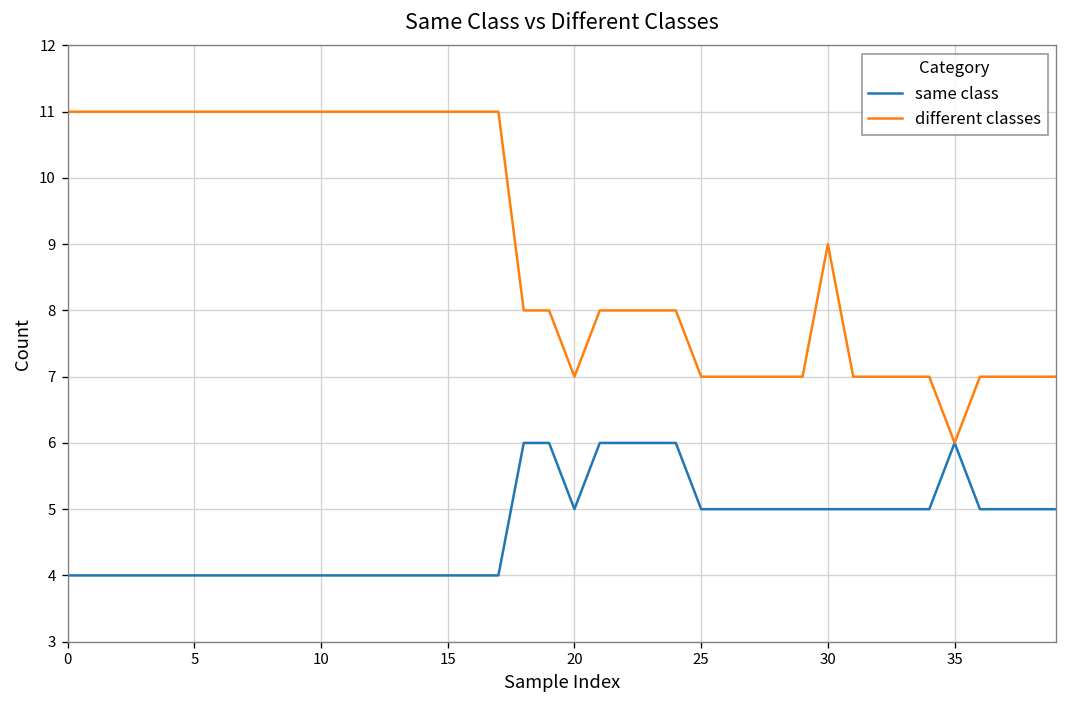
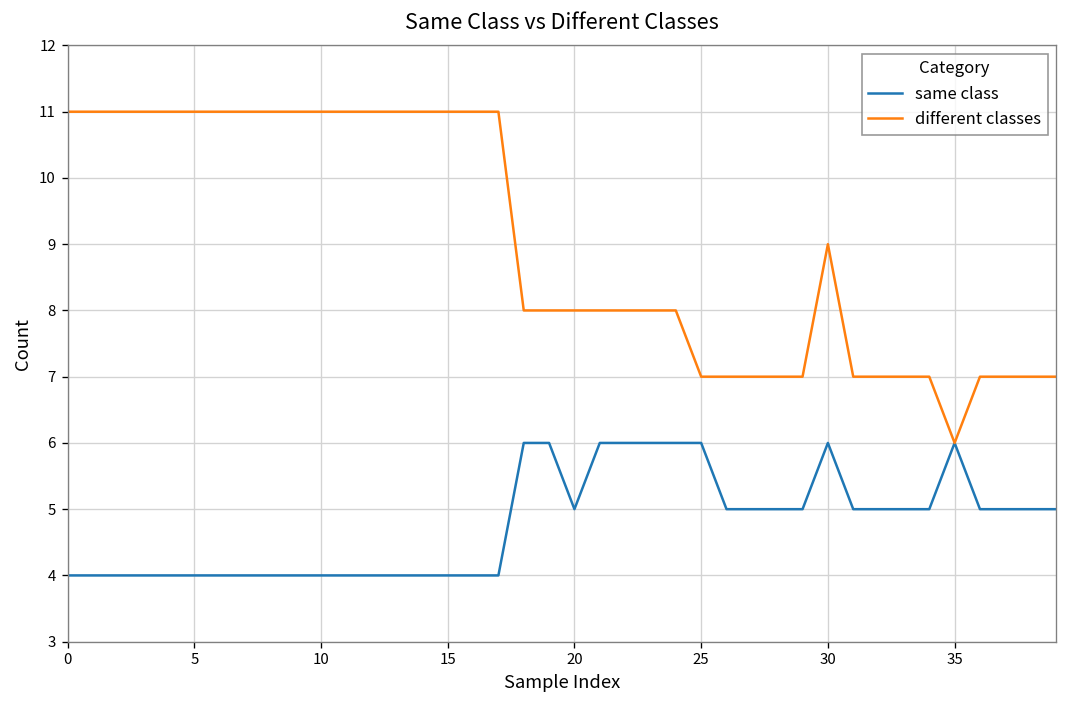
  {
    "same class": {
      "0": 4,
      "5": 4,
      "10": 4,
      "15": 4,
      "20": 5,
-     "25": 5,
-     "30": 5
+     "25": 6,
+     "30": 6
    },
    "different classes": {
      "0": 11,
      "5": 11,
      "10": 11,
      "15": 11,
-     "20": 7,
+     "20": 8,
      "25": 7,
      "30": 9
    }
  }
